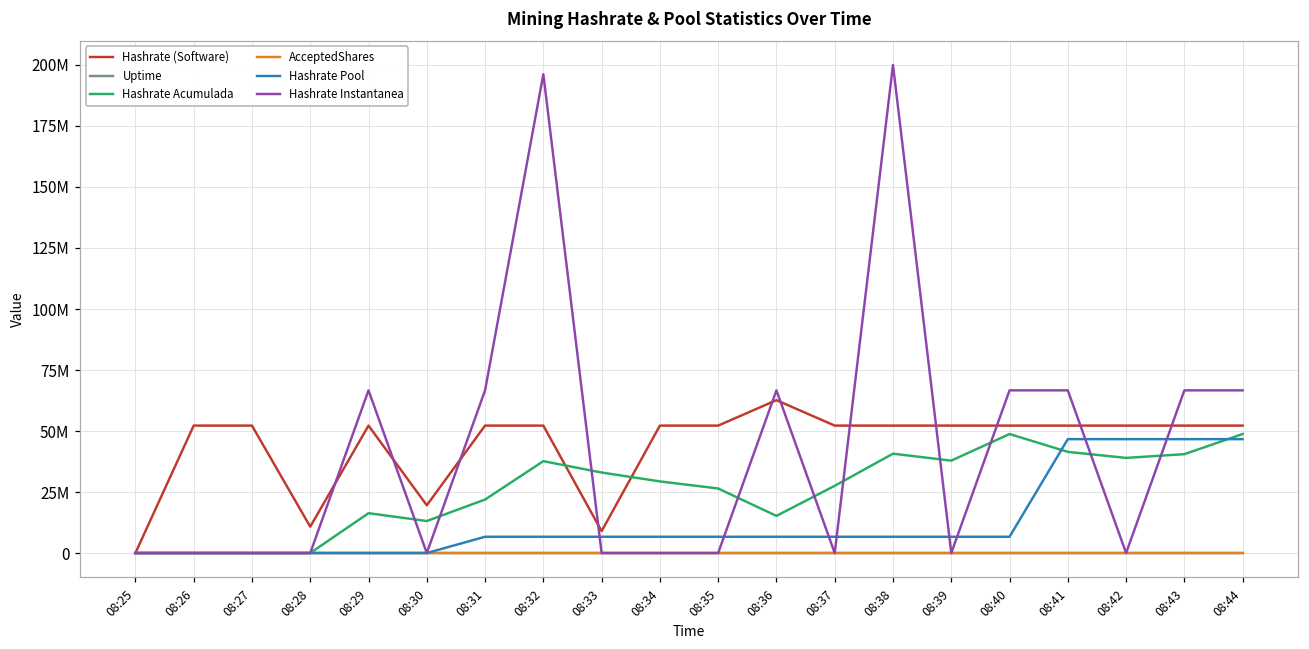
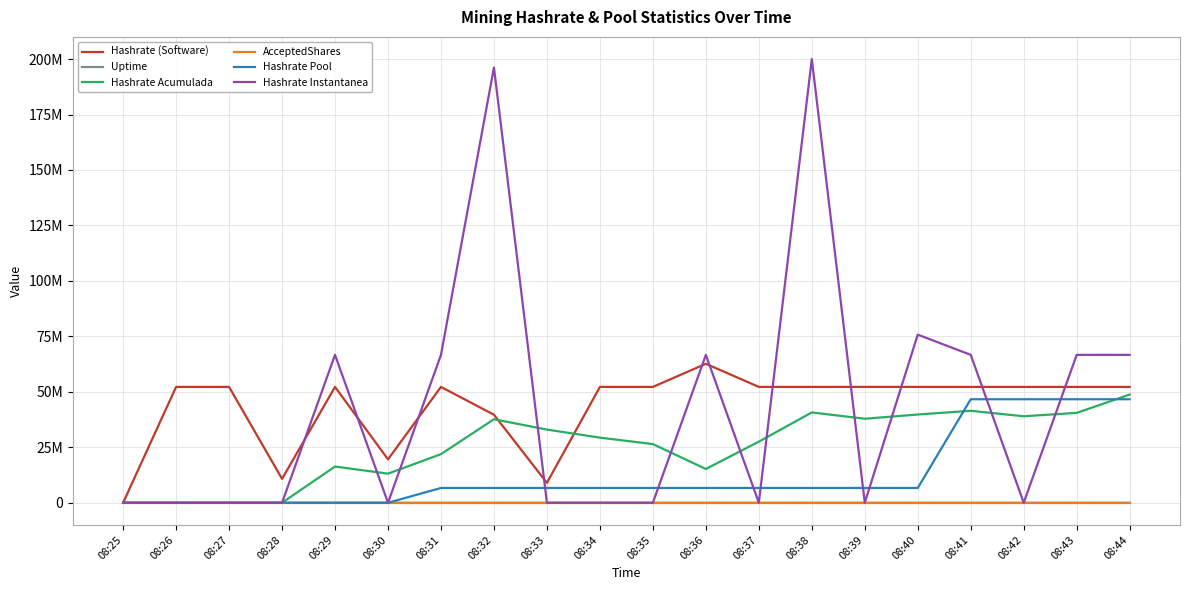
  {
    "Hashrate (Software)": {
      "08:26": 52000000,
      "08:27": 52000000,
      "08:28": 11000000,
      "08:29": 52000000,
      "08:30": 20000000,
      "08:31": 52000000,
-     "08:32": 52000000,
+     "08:32": 40000000,
      "08:33": 9000000,
      "08:34": 52000000,
      "08:35": 52000000,
      "08:36": 63000000,
      "08:37": 52000000,
      "08:38": 52000000,
      "08:39": 52000000,
      "08:40": 52000000,
      "08:41": 52000000,
      "08:42": 52000000,
      "08:43": 52000000,
      "08:44": 52000000
    },
    "AcceptedShares": {
      "08:31": 0,
      "08:32": 0,
      "08:36": 0,
      "08:38": 0,
      "08:40": 0,
      "08:41": 0,
      "08:43": 0,
      "08:44": 0
    },
    "Hashrate Acumulada": {
      "08:29": 16000000,
      "08:30": 13000000,
      "08:31": 22000000,
      "08:32": 38000000,
      "08:33": 33000000,
      "08:34": 29000000,
      "08:35": 26000000,
      "08:36": 15000000,
      "08:37": 28000000,
      "08:38": 41000000,
      "08:39": 38000000,
-     "08:40": 49000000,
+     "08:40": 40000000,
      "08:41": 41000000,
      "08:42": 39000000,
      "08:43": 41000000,
      "08:44": 49000000
    },
    "Hashrate Pool": {
      "08:31": 7000000,
      "08:32": 7000000,
      "08:33": 7000000,
      "08:34": 7000000,
      "08:35": 7000000,
      "08:36": 7000000,
      "08:37": 7000000,
      "08:38": 7000000,
      "08:39": 7000000,
      "08:40": 7000000,
      "08:41": 47000000,
      "08:42": 47000000,
      "08:43": 47000000,
      "08:44": 47000000
    },
    "Hashrate Instantanea": {
      "08:29": 67000000,
      "08:31": 67000000,
      "08:32": 196000000,
      "08:36": 67000000,
      "08:38": 200000000,
-     "08:40": 67000000,
+     "08:40": 76000000,
      "08:41": 67000000,
      "08:43": 67000000,
      "08:44": 67000000
    }
  }
